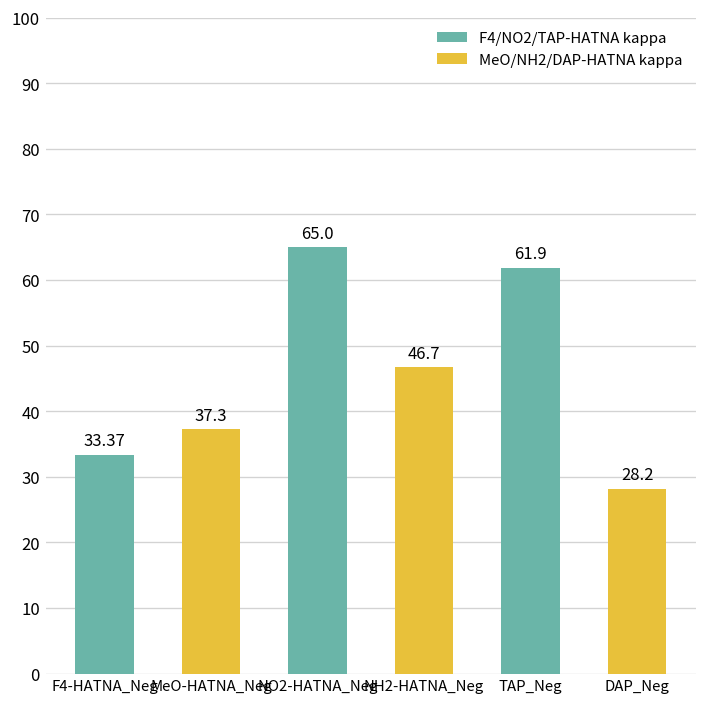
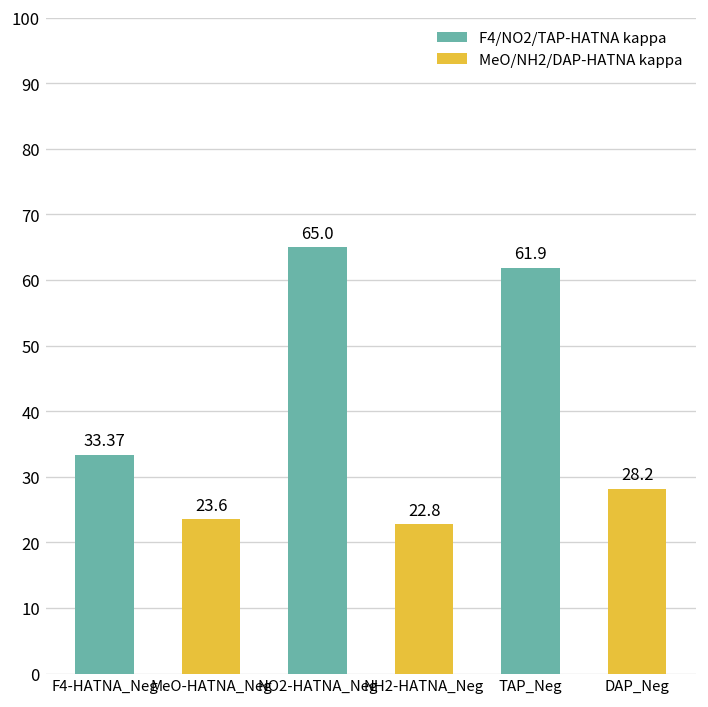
  {
    "F4-HATNA_Neg": 33.37,
-   "MeO-HATNA_Neg": 37.3,
+   "MeO-HATNA_Neg": 23.6,
    "NO2-HATNA_Neg": 65.0,
-   "NH2-HATNA_Neg": 46.7,
+   "NH2-HATNA_Neg": 22.8,
    "TAP_Neg": 61.9,
    "DAP_Neg": 28.2
  }
